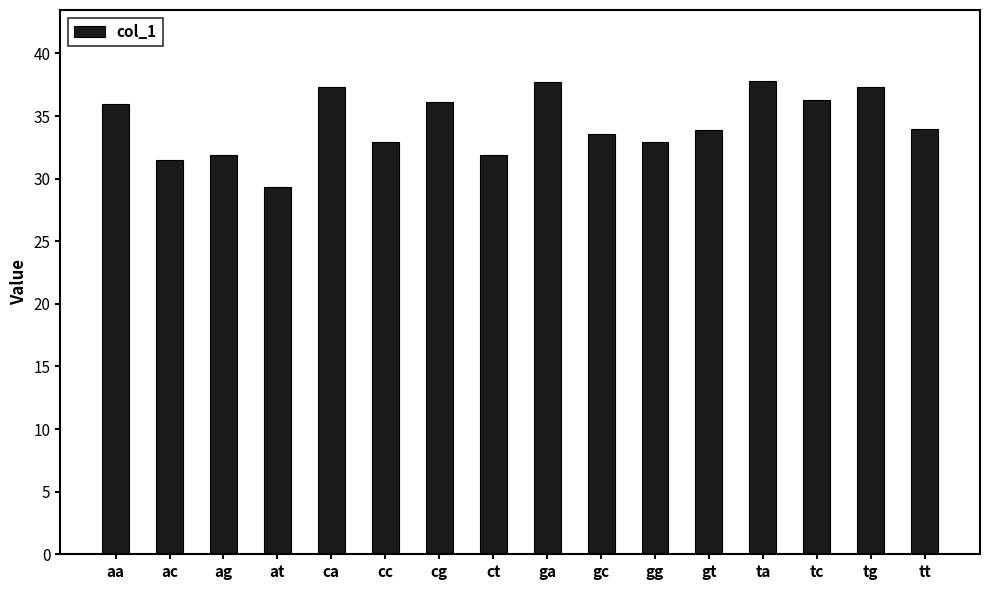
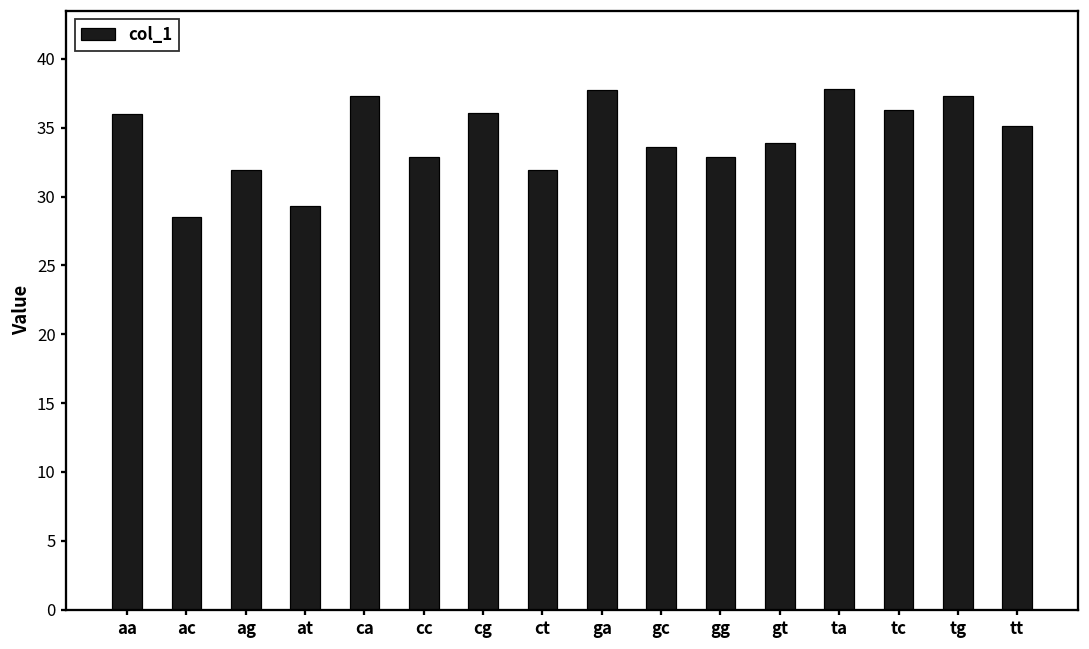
  {
    "aa": 36.0,
-   "ac": 31.5,
+   "ac": 28.5,
    "ag": 31.9,
    "at": 29.3,
    "ca": 37.3,
    "cc": 32.9,
    "cg": 36.1,
    "ct": 31.9,
    "ga": 37.7,
    "gc": 33.6,
    "gg": 32.9,
    "gt": 33.9,
    "ta": 37.8,
    "tc": 36.3,
    "tg": 37.3,
-   "tt": 34.0
+   "tt": 35.1
  }
